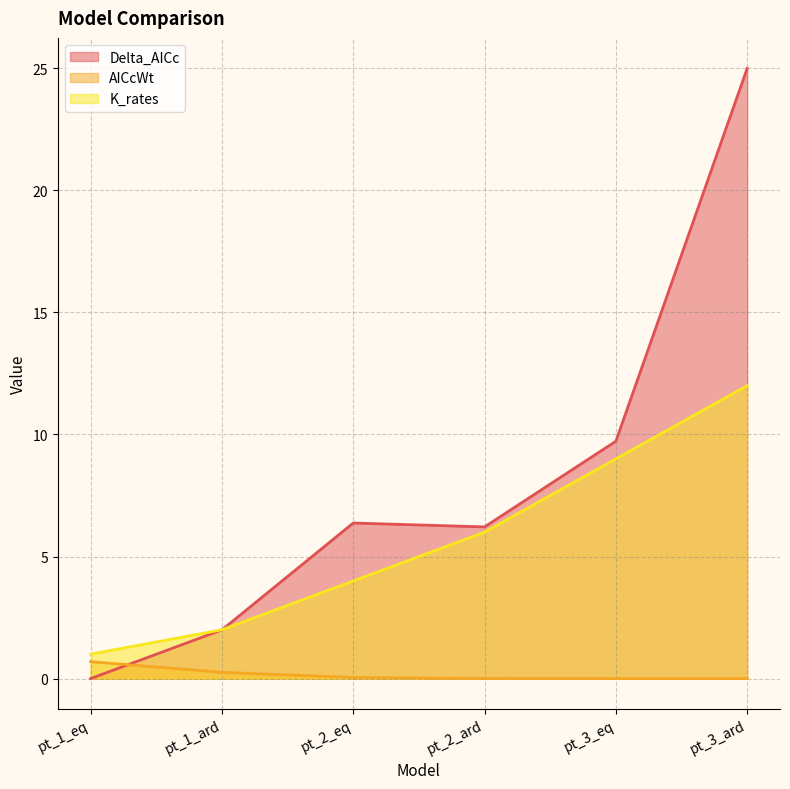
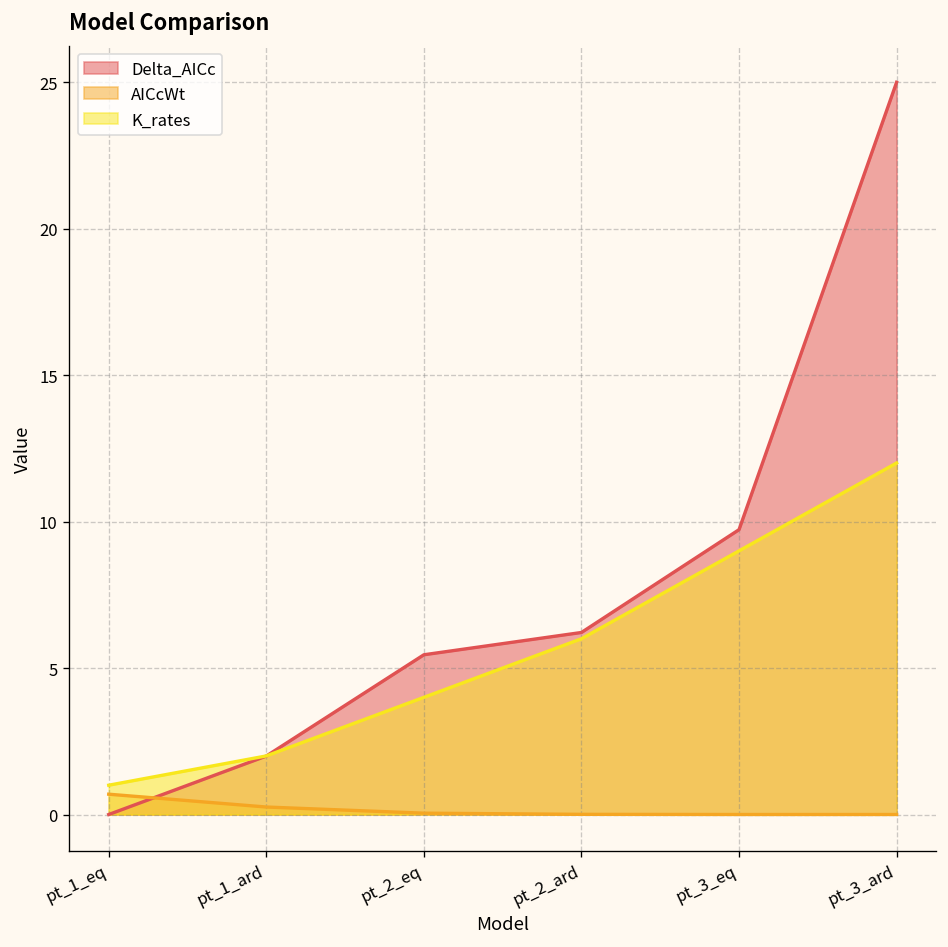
  {
    "Delta_AICc": {
      "pt_1_eq": 0.0,
-     "pt_2_eq": 6.4,
+     "pt_2_eq": 5.5,
      "pt_2_ard": 6.2,
      "pt_3_eq": 9.7,
      "pt_3_ard": 25.0
    }
  }
